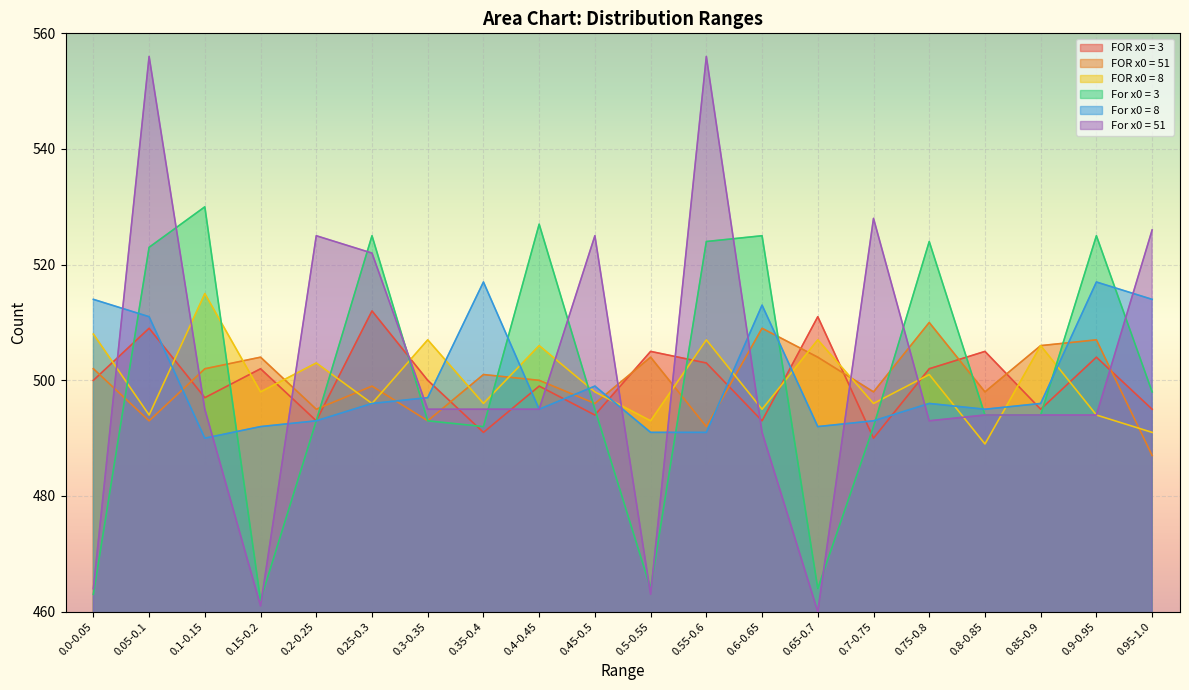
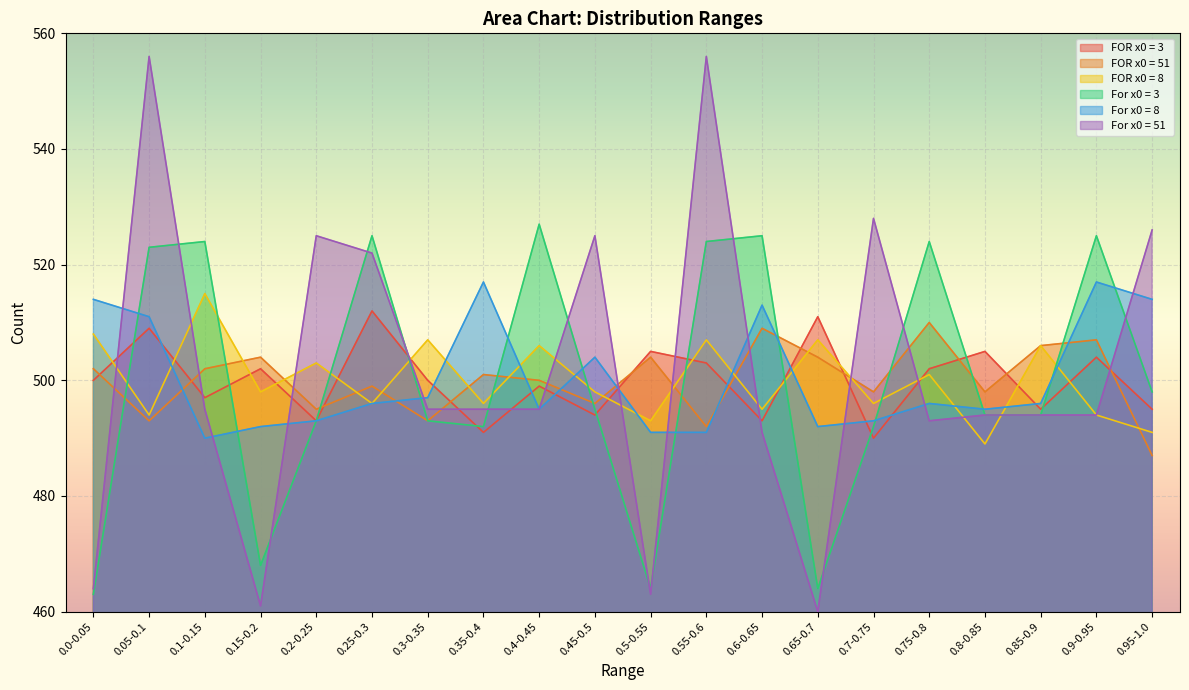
  {
    "For x0 = 3": {
      "0.0-0.05": 463,
      "0.05-0.1": 523,
-     "0.1-0.15": 530,
-     "0.15-0.2": 462,
+     "0.1-0.15": 524,
+     "0.15-0.2": 468,
      "0.25-0.3": 525,
      "0.35-0.4": 492,
      "0.4-0.45": 527,
      "0.45-0.5": 495,
      "0.5-0.55": 464,
      "0.55-0.6": 524,
      "0.6-0.65": 525,
      "0.65-0.7": 464,
      "0.7-0.75": 492,
      "0.75-0.8": 524,
      "0.9-0.95": 525,
      "0.95-1.0": 498
    },
    "For x0 = 8": {
      "0.0-0.05": 514,
      "0.05-0.1": 511,
      "0.1-0.15": 490,
      "0.15-0.2": 492,
      "0.3-0.35": 497,
      "0.35-0.4": 517,
-     "0.45-0.5": 499,
+     "0.45-0.5": 504,
      "0.5-0.55": 491,
      "0.55-0.6": 491,
      "0.6-0.65": 513,
      "0.65-0.7": 492,
      "0.7-0.75": 493,
      "0.75-0.8": 496,
      "0.8-0.85": 495,
      "0.85-0.9": 496,
      "0.9-0.95": 517,
      "0.95-1.0": 514
    },
    "For x0 = 51": {
      "0.0-0.05": 464,
      "0.05-0.1": 556,
      "0.1-0.15": 495,
      "0.15-0.2": 461,
      "0.2-0.25": 525,
      "0.25-0.3": 522,
      "0.3-0.35": 495,
      "0.35-0.4": 495,
      "0.45-0.5": 525,
      "0.5-0.55": 463,
      "0.55-0.6": 556,
      "0.6-0.65": 491,
      "0.65-0.7": 460,
      "0.7-0.75": 528,
      "0.75-0.8": 493,
      "0.95-1.0": 526
    }
  }
